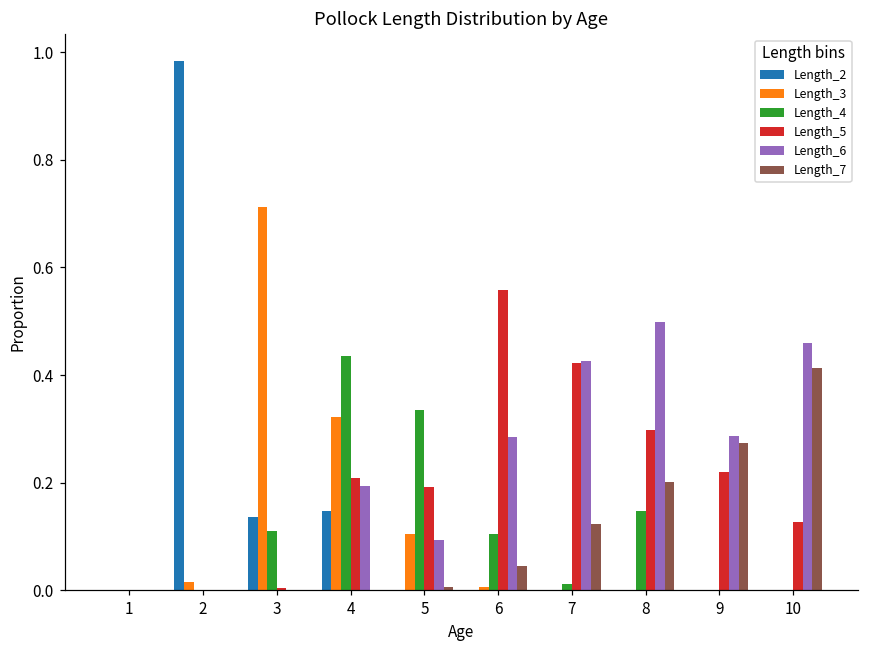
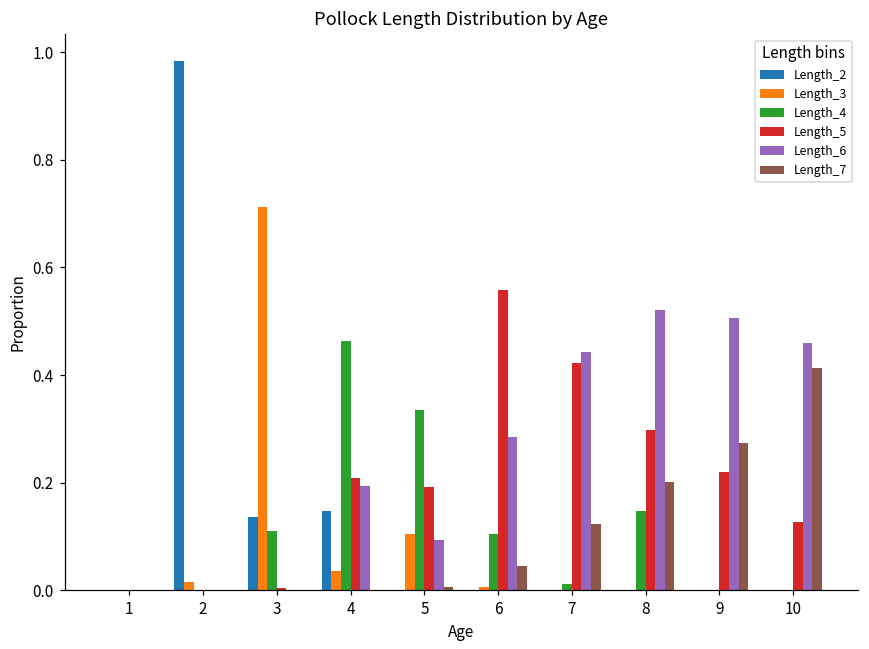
  {
    "Length_2": {
      "1": 0.00,
      "2": 0.98,
      "3": 0.14,
      "4": 0.15,
      "5": 0.00,
      "6": 0.00,
      "7": 0.00,
      "8": 0.00,
      "9": 0.00,
      "10": 0.00
    },
    "Length_3": {
      "1": 0.00,
      "2": 0.02,
      "3": 0.71,
-     "4": 0.32,
+     "4": 0.04,
      "5": 0.10,
      "6": 0.01,
      "7": 0.00,
      "8": 0.00,
      "9": 0.00,
      "10": 0.00
    },
    "Length_4": {
      "1": 0.00,
      "2": 0.00,
      "3": 0.11,
-     "4": 0.44,
+     "4": 0.46,
      "5": 0.34,
      "6": 0.10,
      "7": 0.01,
      "8": 0.15,
      "9": 0.00,
      "10": 0.00
    },
    "Length_5": {
      "1": 0.00,
      "2": 0.00,
      "4": 0.21,
      "5": 0.19,
      "6": 0.56,
      "7": 0.42,
      "8": 0.30,
      "9": 0.22,
      "10": 0.13
    },
    "Length_6": {
      "1": 0.00,
      "2": 0.00,
      "3": 0.00,
      "4": 0.19,
      "5": 0.09,
      "6": 0.28,
-     "7": 0.43,
-     "8": 0.50,
-     "9": 0.29,
+     "7": 0.44,
+     "8": 0.52,
+     "9": 0.51,
      "10": 0.46
    },
    "Length_7": {
      "1": 0.00,
      "2": 0.00,
      "3": 0.00,
      "4": 0.00,
      "5": 0.01,
      "6": 0.05,
      "7": 0.12,
      "8": 0.20,
      "9": 0.27,
      "10": 0.41
    }
  }
